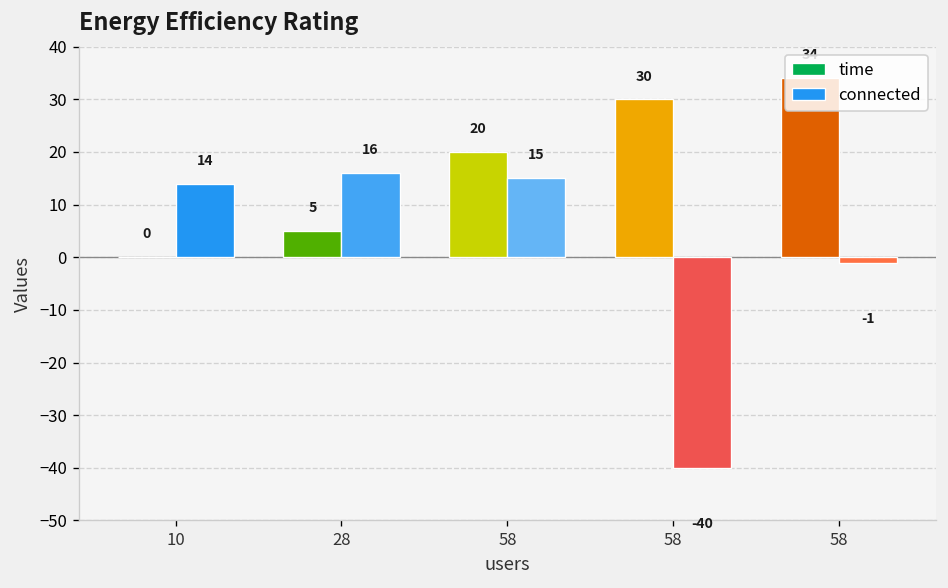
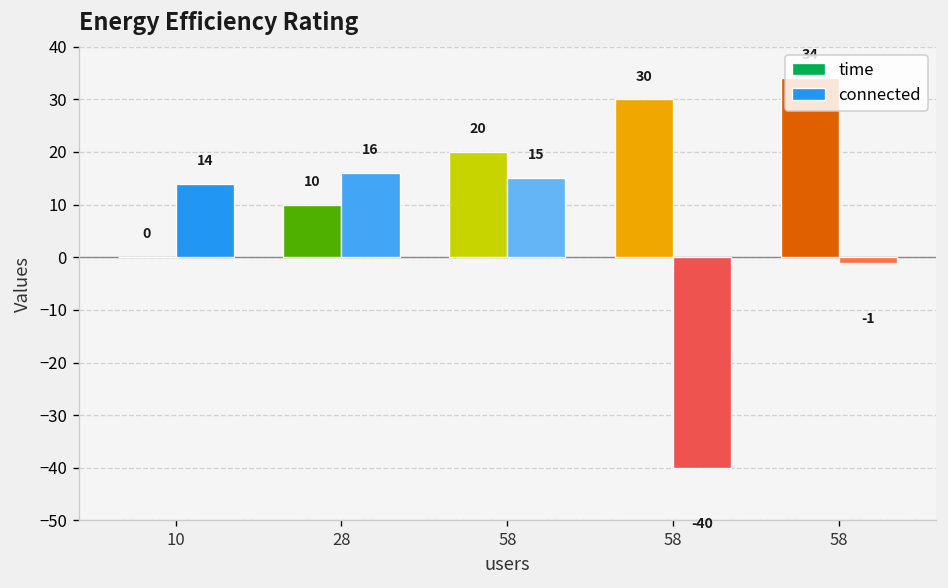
  {
    "time": {
      "10": 0,
-     "28": 5
+     "28": 10
    },
    "connected": {
      "10": 14,
      "28": 16
    }
  }
